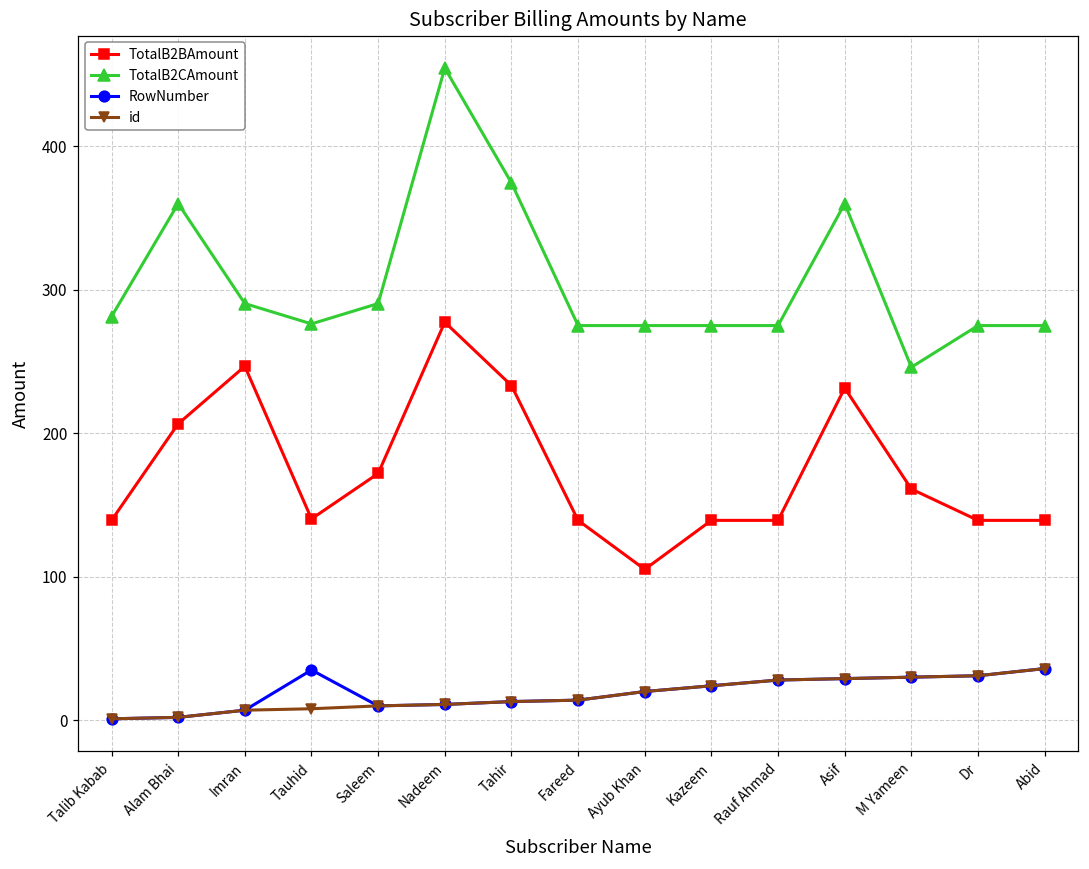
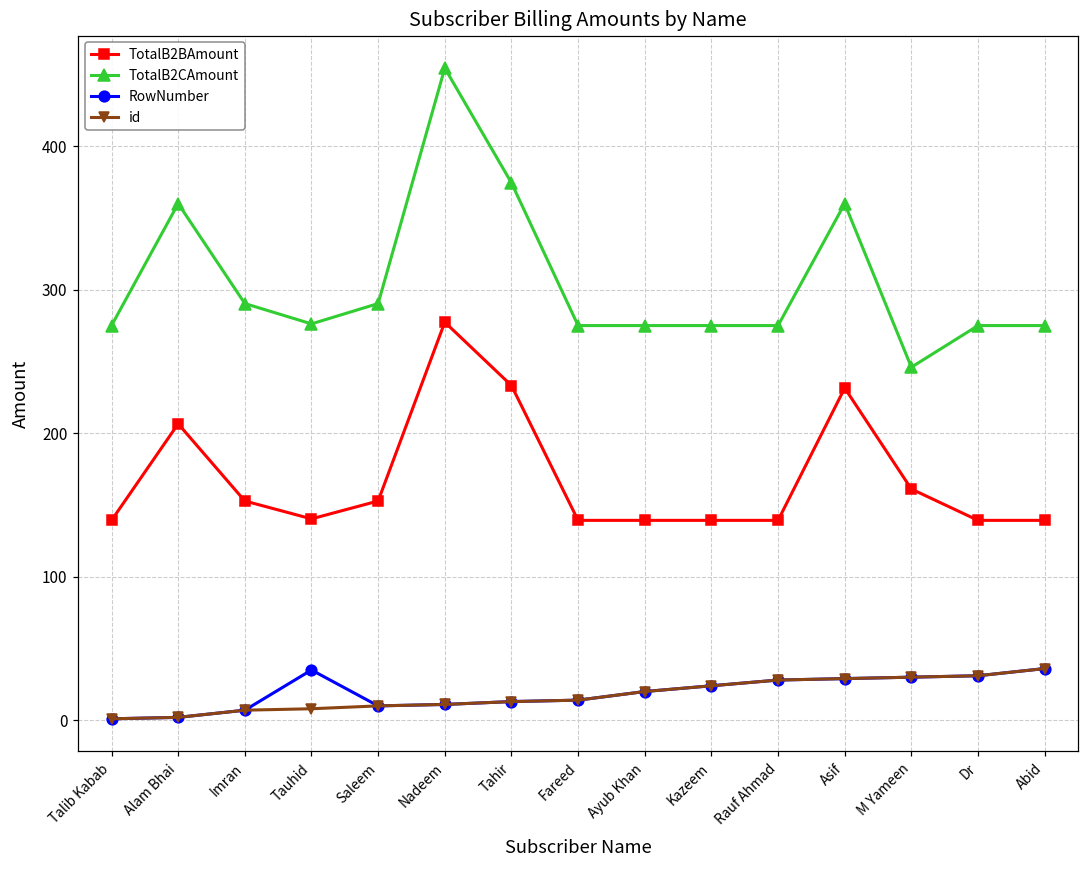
  {
    "TotalB2BAmount": {
      "Talib Kabab": 139,
      "Alam Bhai": 207,
-     "Imran": 247,
+     "Imran": 153,
      "Tauhid": 140,
-     "Saleem": 172,
+     "Saleem": 153,
      "Nadeem": 277,
      "Tahir": 233,
      "Fareed": 139,
-     "Ayub Khan": 105,
+     "Ayub Khan": 139,
      "Kazeem": 139,
      "Rauf Ahmad": 139,
      "Asif": 231,
      "M Yameen": 161,
      "Dr": 139,
      "Abid": 139
    },
    "TotalB2CAmount": {
-     "Talib Kabab": 281,
+     "Talib Kabab": 275,
      "Alam Bhai": 360,
      "Imran": 290,
      "Tauhid": 276,
      "Saleem": 290,
      "Nadeem": 454,
      "Tahir": 374,
      "Fareed": 275,
      "Ayub Khan": 275,
      "Kazeem": 275,
      "Rauf Ahmad": 275,
      "Asif": 360,
      "M Yameen": 246,
      "Dr": 275,
      "Abid": 275
    },
    "RowNumber": {
      "Tauhid": 35
    },
    "id": {
      "Tauhid": 8
    }
  }
